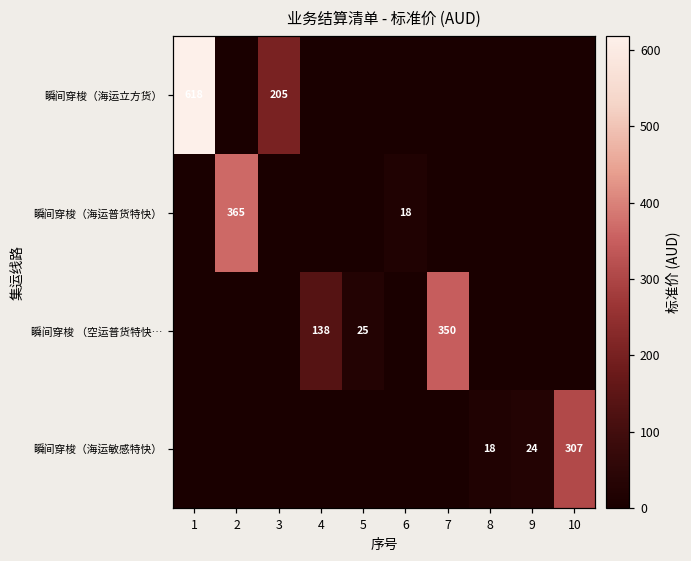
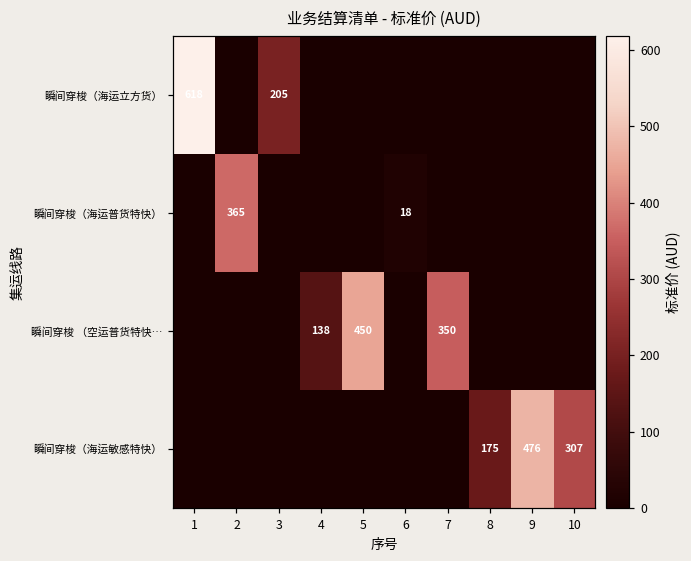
  {
    "瞬间穿梭（海运立方货）": {
      "3": 205
    },
    "瞬间穿梭（海运普货特快）": {
      "2": 365,
      "6": 18
    },
    "瞬间穿梭 （空运普货特快…": {
      "4": 138,
-     "5": 25,
+     "5": 450,
      "7": 350
    },
    "瞬间穿梭（海运敏感特快）": {
-     "8": 18,
-     "9": 24,
+     "8": 175,
+     "9": 476,
      "10": 307
    }
  }
